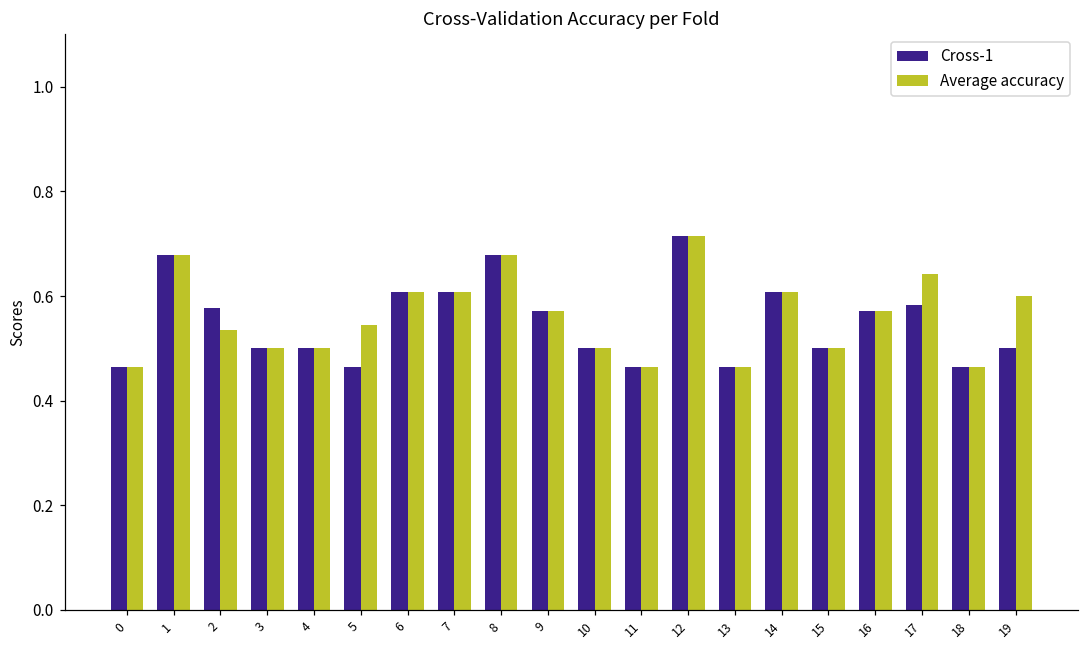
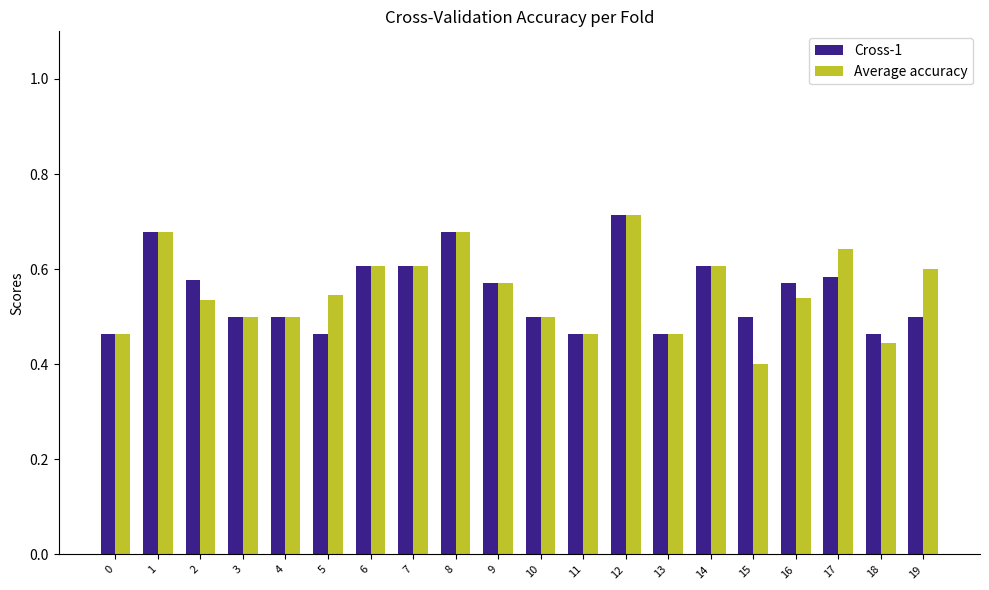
  {
    "Cross-1": {
      "0": 0.46,
      "1": 0.68,
      "2": 0.58,
      "3": 0.50,
      "4": 0.50,
      "5": 0.46,
      "6": 0.61,
      "7": 0.61,
      "8": 0.68,
      "9": 0.57,
      "10": 0.50,
      "11": 0.46,
      "12": 0.71,
      "13": 0.46,
      "14": 0.61,
      "15": 0.50,
      "16": 0.57,
      "17": 0.58,
      "18": 0.46,
      "19": 0.50
    },
    "Average accuracy": {
      "0": 0.46,
      "1": 0.68,
      "2": 0.54,
      "3": 0.50,
      "4": 0.50,
      "5": 0.55,
      "6": 0.61,
      "7": 0.61,
      "8": 0.68,
      "9": 0.57,
      "10": 0.50,
      "11": 0.46,
      "12": 0.71,
      "13": 0.46,
      "14": 0.61,
-     "15": 0.5,
-     "16": 0.57,
+     "15": 0.4,
+     "16": 0.54,
      "17": 0.64,
-     "18": 0.46,
+     "18": 0.45,
      "19": 0.60
    }
  }
